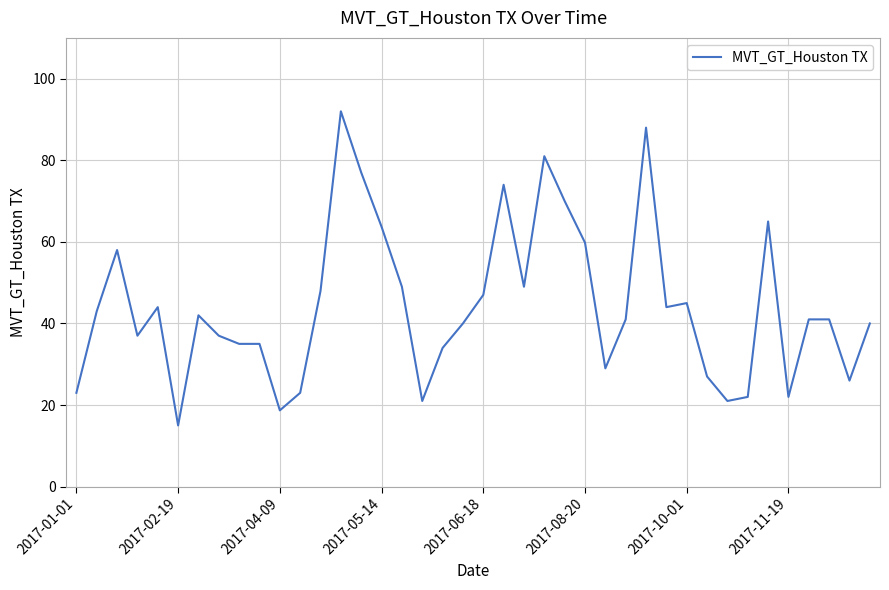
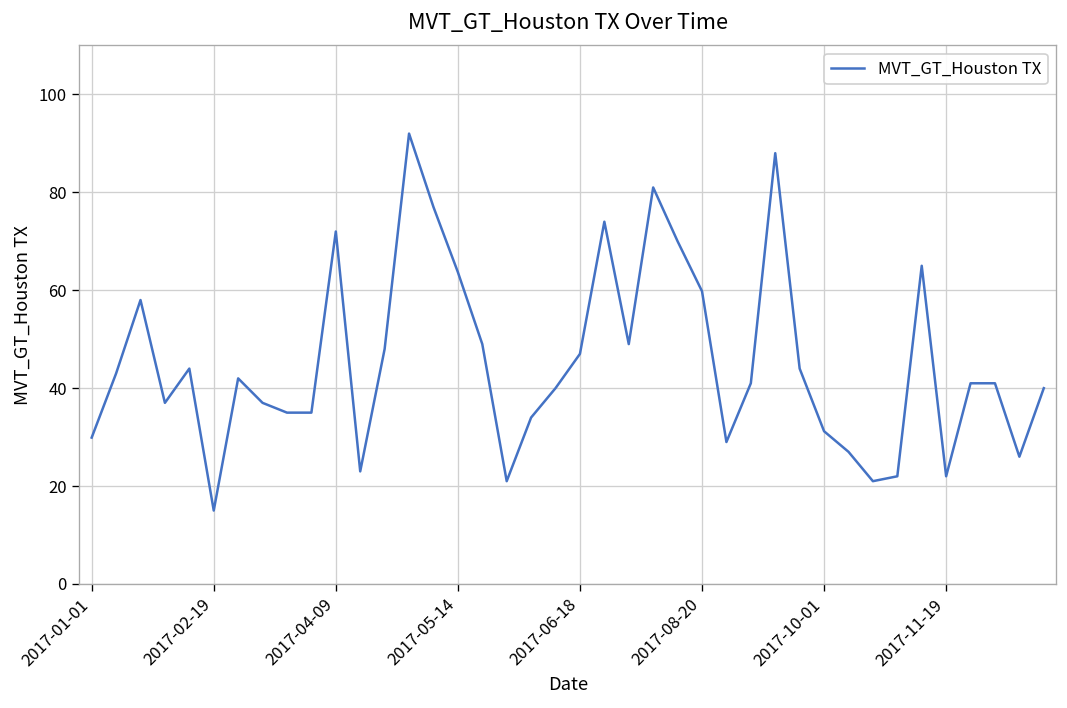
  {
-   "2017-01-01": 23,
+   "2017-01-01": 30,
    "2017-02-19": 15,
-   "2017-04-09": 19,
+   "2017-04-09": 72,
    "2017-05-14": 64,
    "2017-06-18": 47,
    "2017-08-20": 60,
-   "2017-10-01": 45,
+   "2017-10-01": 31,
    "2017-11-19": 22
  }
